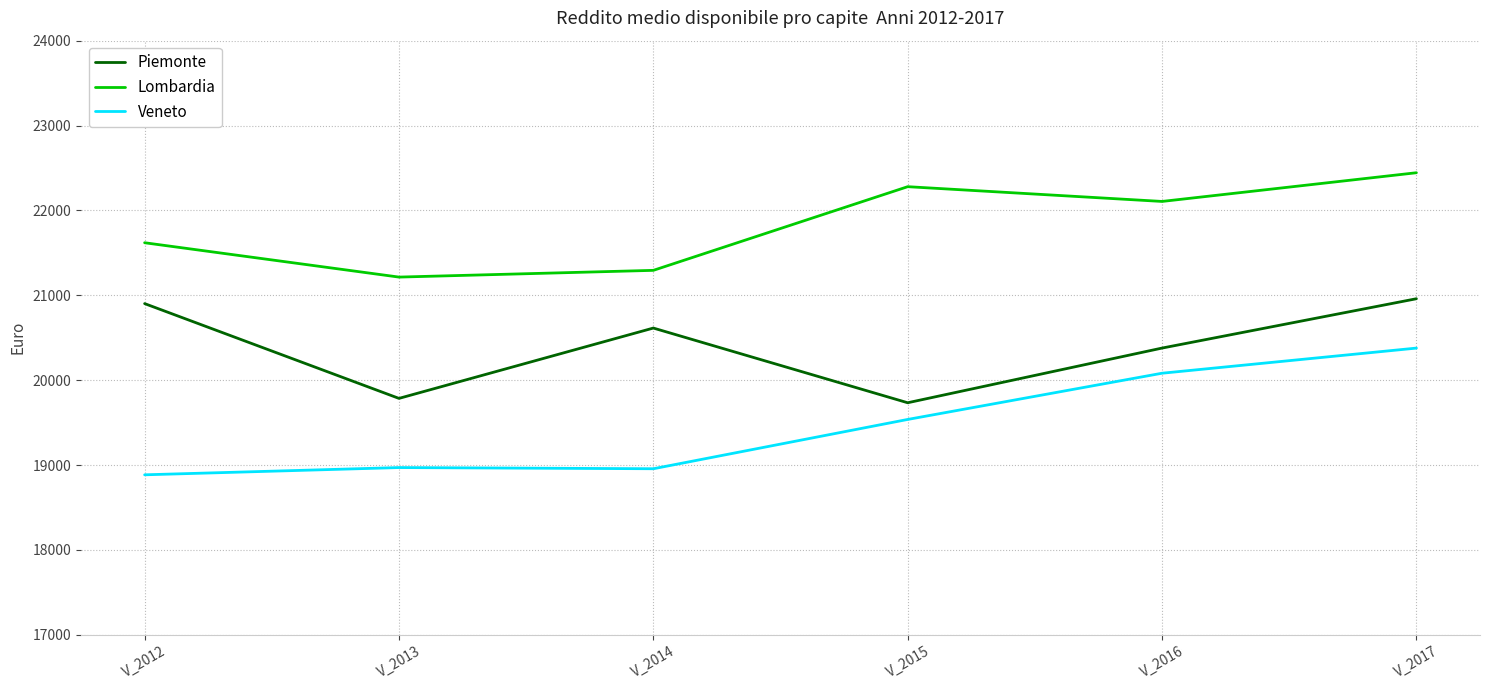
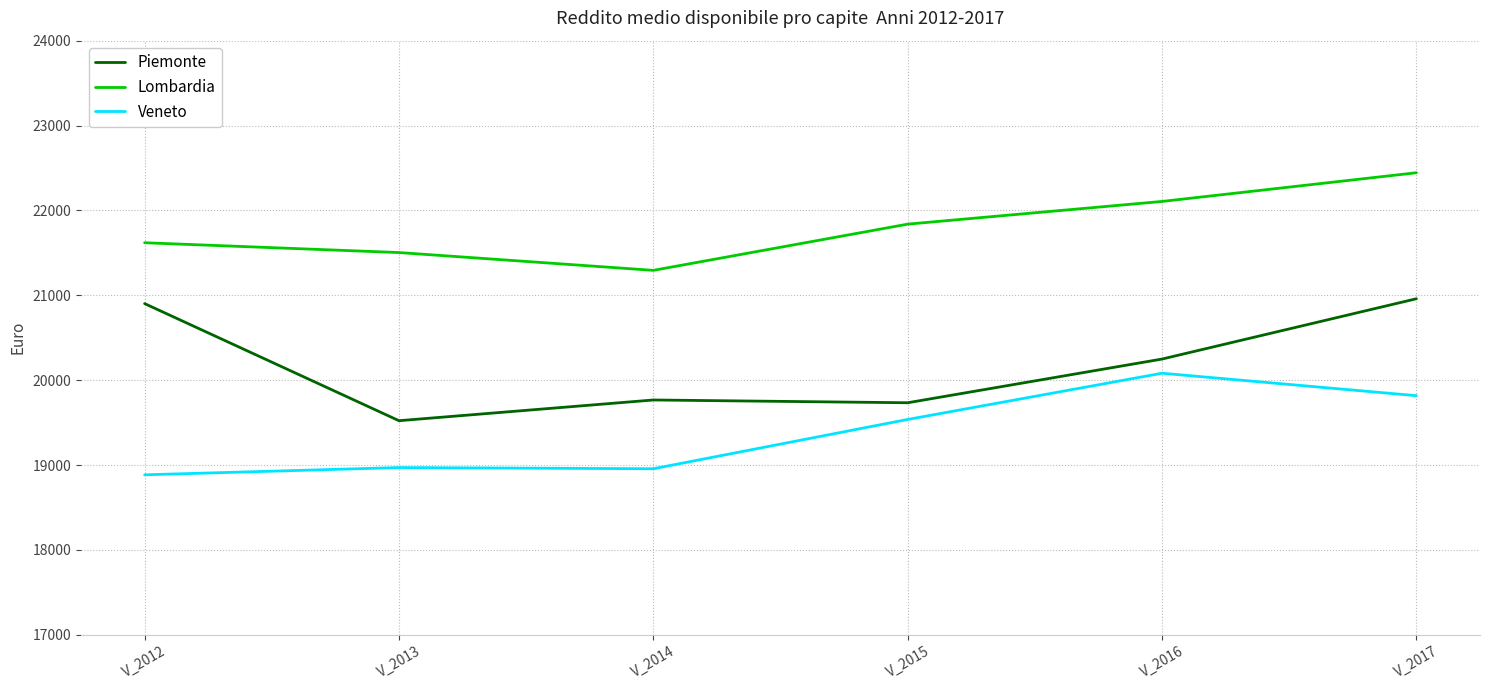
  {
    "Piemonte": {
      "V_2012": 20900,
-     "V_2013": 19800,
-     "V_2014": 20600,
+     "V_2013": 19500,
+     "V_2014": 19800,
      "V_2015": 19700,
-     "V_2016": 20400,
+     "V_2016": 20200,
      "V_2017": 21000
    },
    "Lombardia": {
      "V_2012": 21600,
-     "V_2013": 21200,
+     "V_2013": 21500,
      "V_2014": 21300,
-     "V_2015": 22300,
+     "V_2015": 21800,
      "V_2016": 22100,
      "V_2017": 22400
    },
    "Veneto": {
      "V_2012": 18900,
      "V_2013": 19000,
      "V_2014": 19000,
      "V_2015": 19500,
      "V_2016": 20100,
-     "V_2017": 20400
+     "V_2017": 19800
    }
  }
